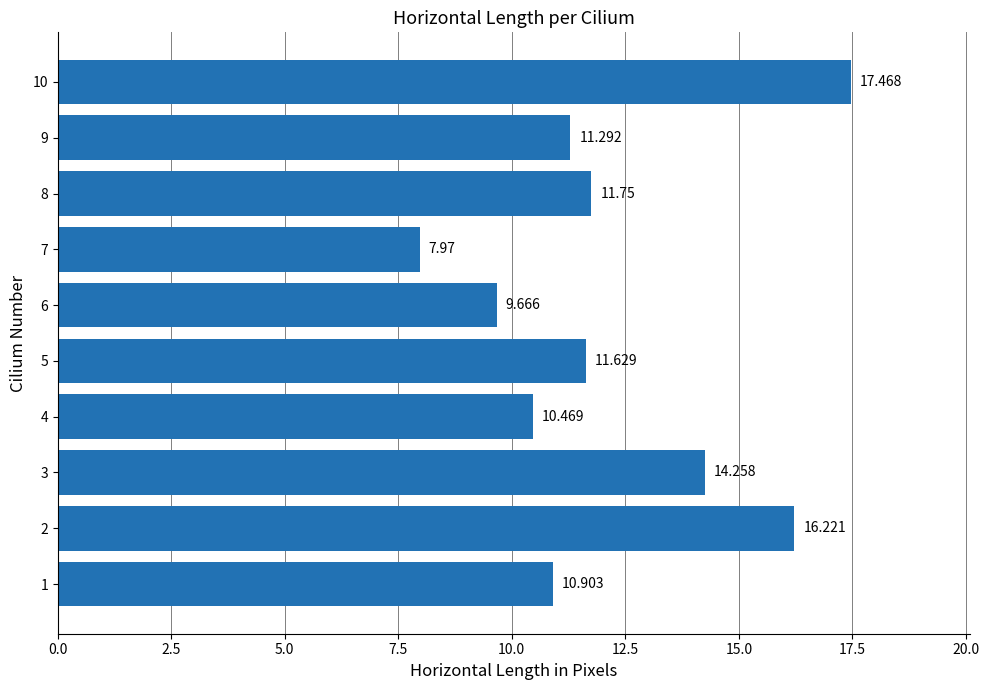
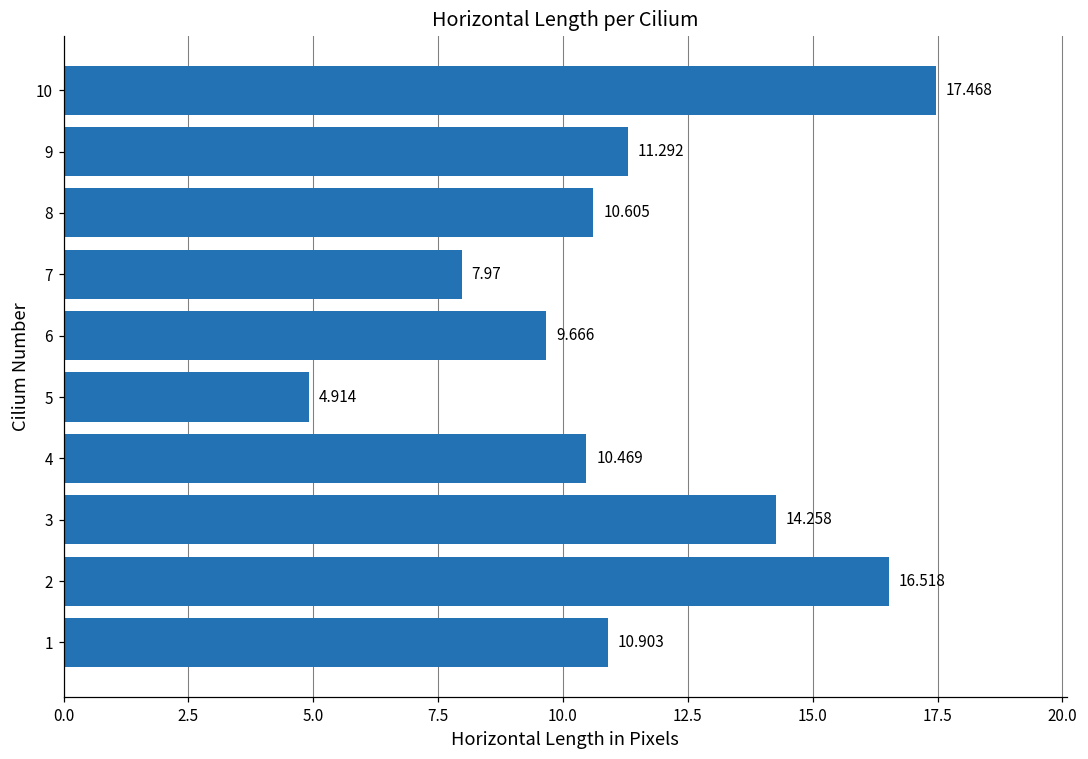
  {
    "10": 17.468,
    "9": 11.292,
-   "8": 11.75,
+   "8": 10.605,
    "7": 7.97,
    "6": 9.666,
-   "5": 11.629,
+   "5": 4.914,
    "4": 10.469,
    "3": 14.258,
-   "2": 16.221,
+   "2": 16.518,
    "1": 10.903
  }
